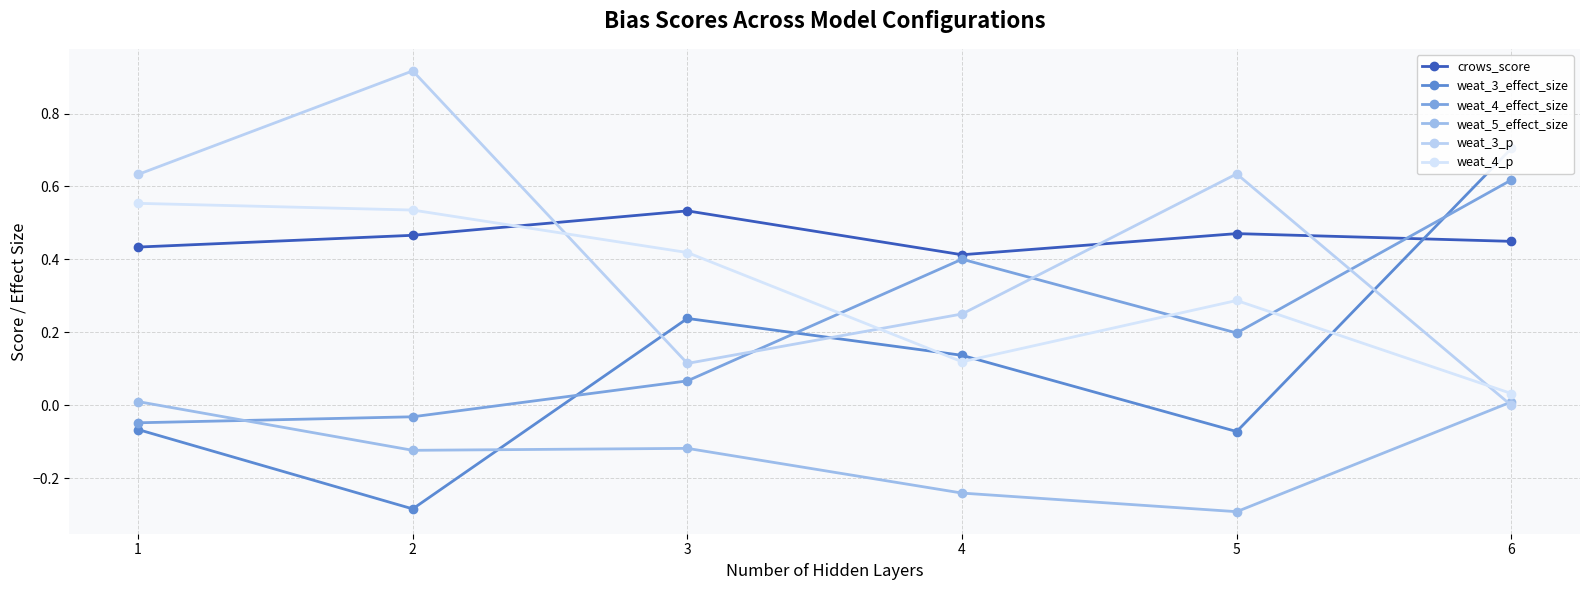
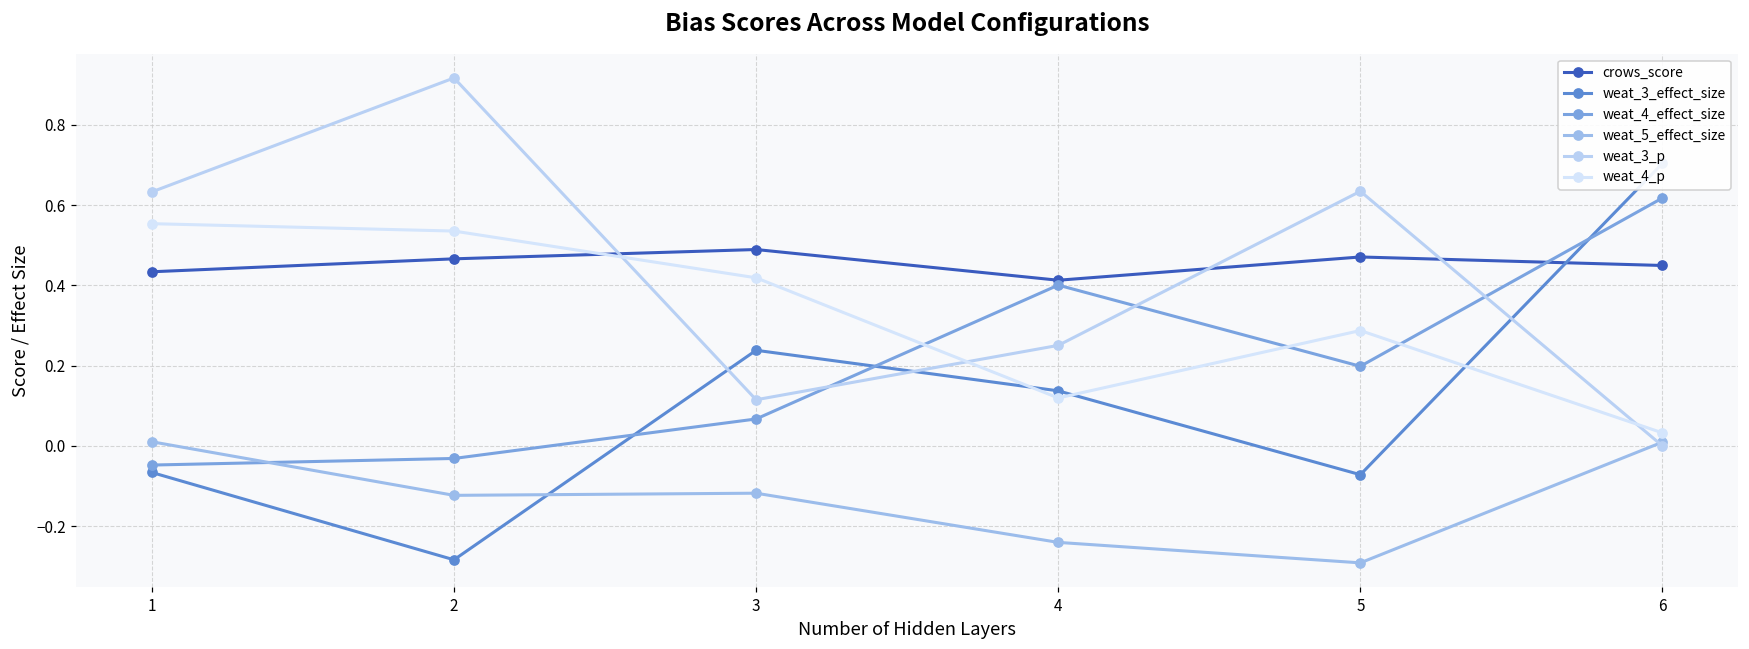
  {
    "crows_score": {
      "1": 0.43,
      "2": 0.47,
-     "3": 0.53,
+     "3": 0.49,
      "4": 0.41,
      "5": 0.47,
      "6": 0.45
    }
  }
